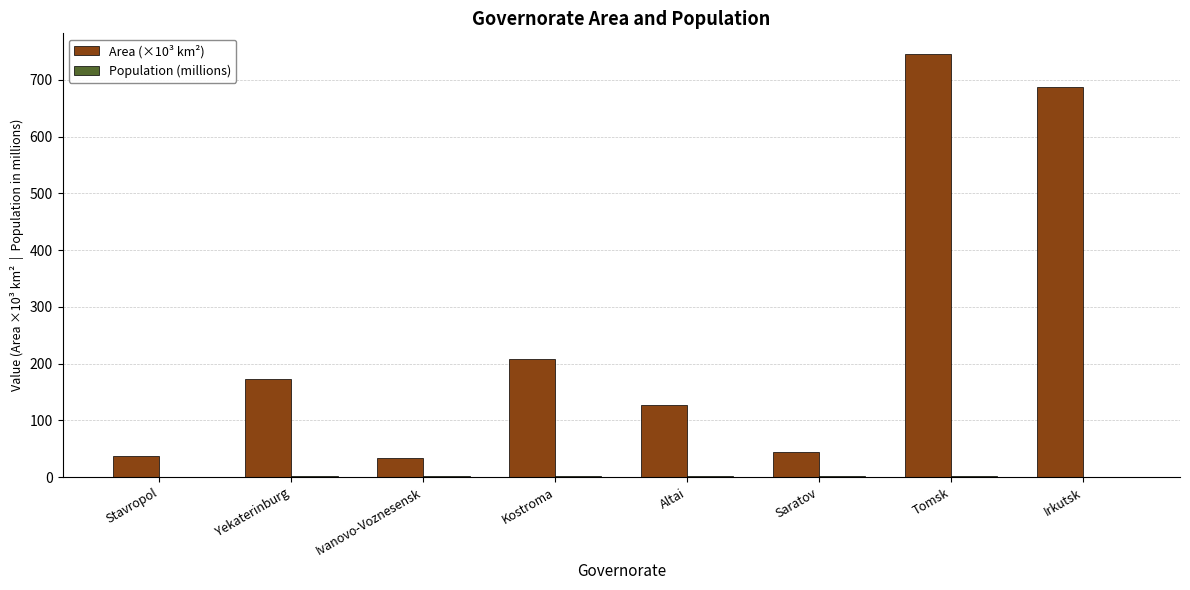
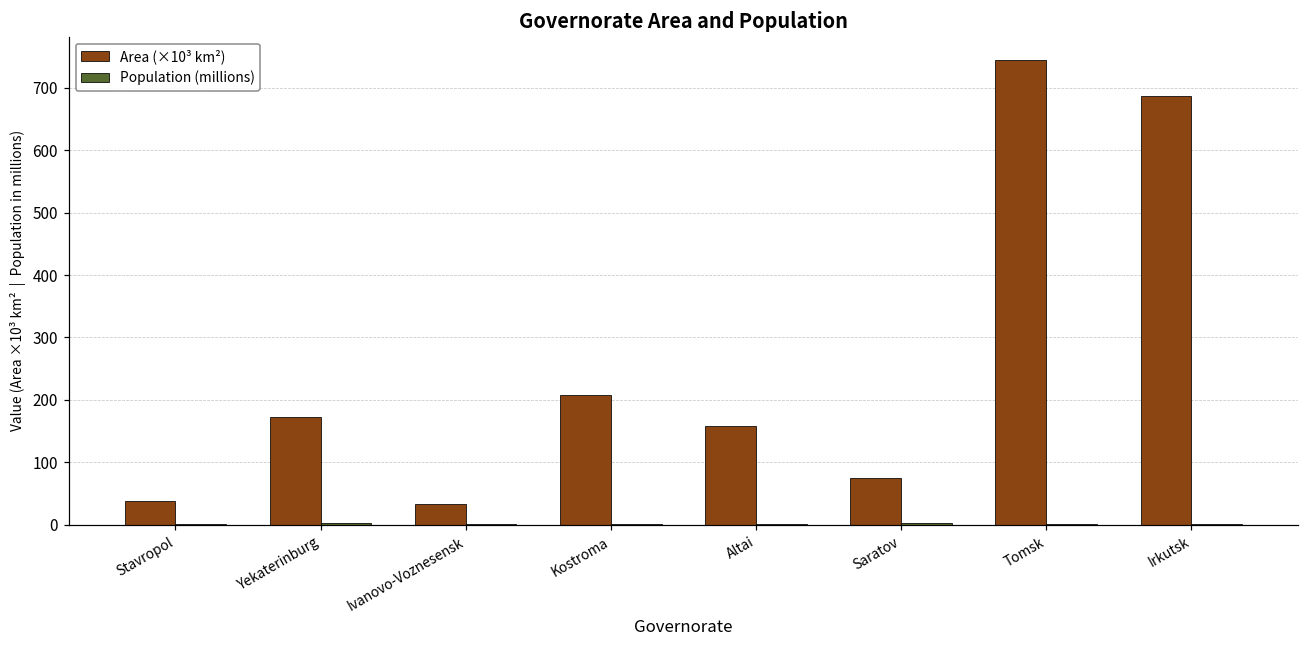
  {
    "Area (×10³ km²)": {
      "Stavropol": 40,
      "Yekaterinburg": 170,
      "Ivanovo-Voznesensk": 30,
      "Kostroma": 210,
-     "Altai": 130,
-     "Saratov": 40,
+     "Altai": 160,
+     "Saratov": 70,
      "Tomsk": 740,
      "Irkutsk": 690
    }
  }
